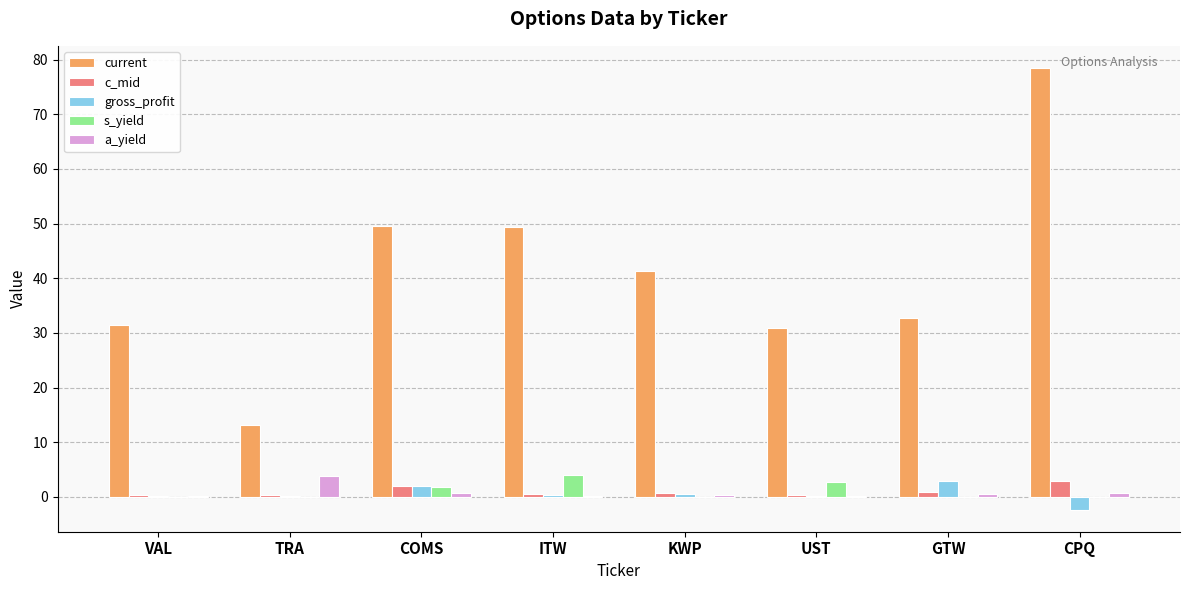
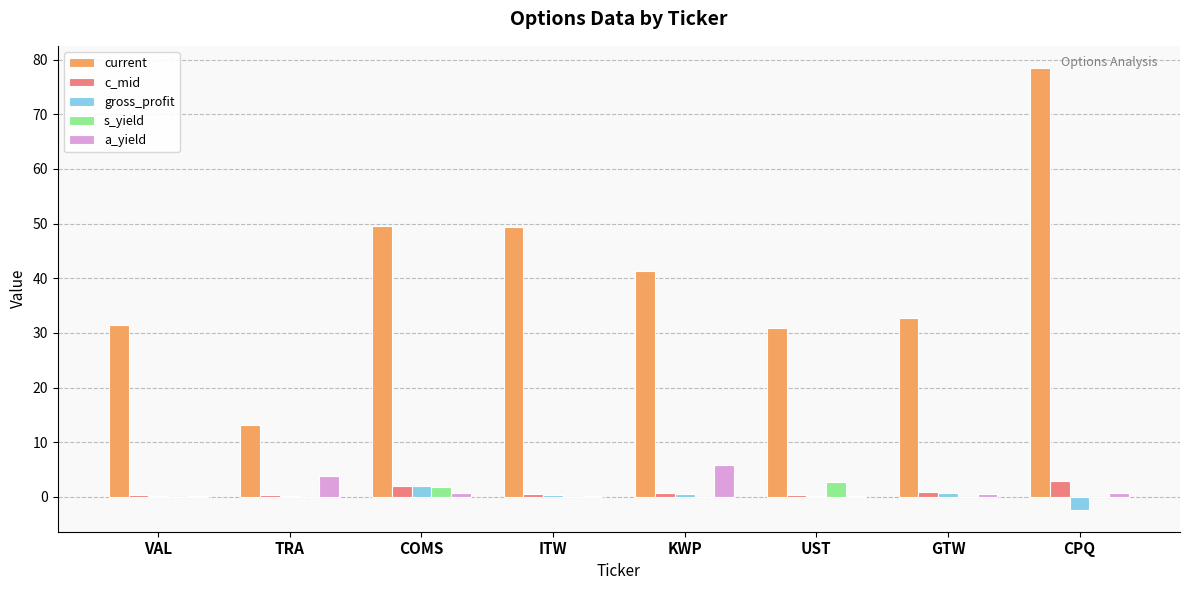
  {
    "gross_profit": {
      "COMS": 2,
      "KWP": 1,
-     "GTW": 3,
+     "GTW": 1,
      "CPQ": -2
    },
    "s_yield": {
      "COMS": 2,
-     "ITW": 4,
+     "ITW": 0,
      "UST": 3
    },
    "a_yield": {
      "TRA": 4,
      "COMS": 1,
-     "KWP": 0,
+     "KWP": 6,
      "GTW": 0,
      "CPQ": 1
    }
  }
